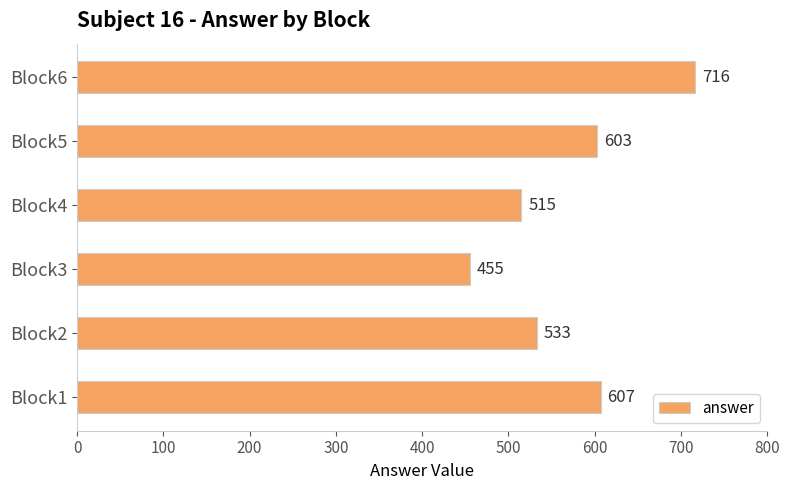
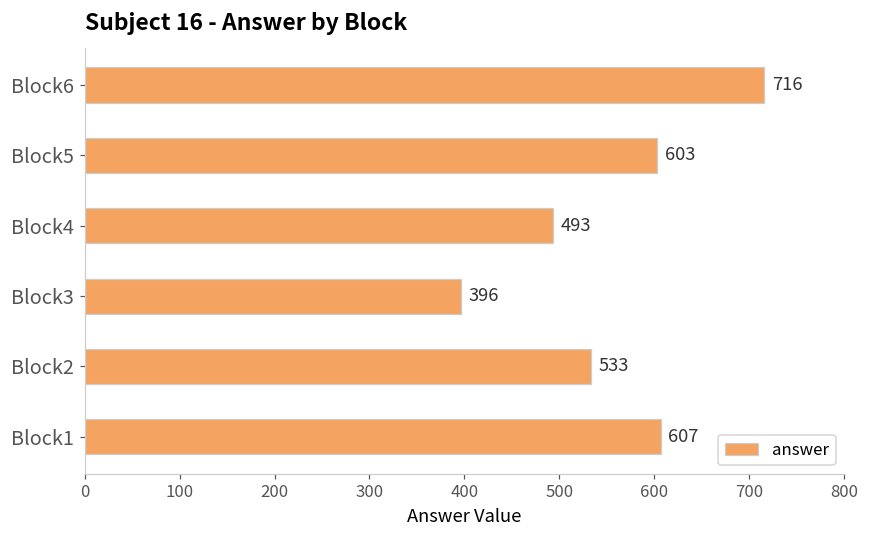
  {
    "Block6": 716,
    "Block5": 603,
-   "Block4": 515,
-   "Block3": 455,
+   "Block4": 493,
+   "Block3": 396,
    "Block2": 533,
    "Block1": 607
  }
